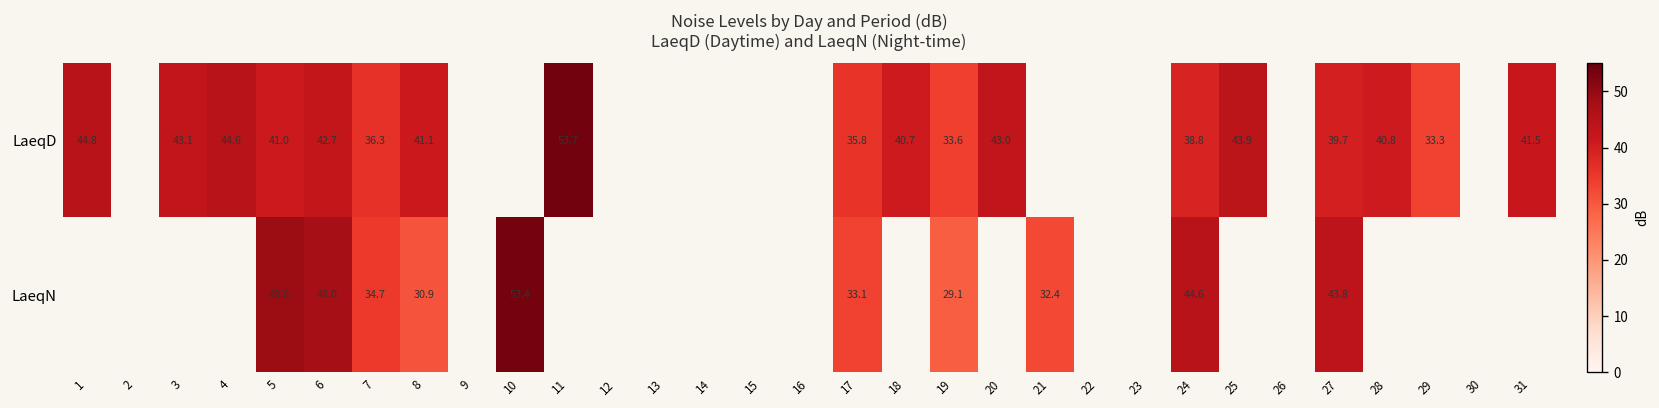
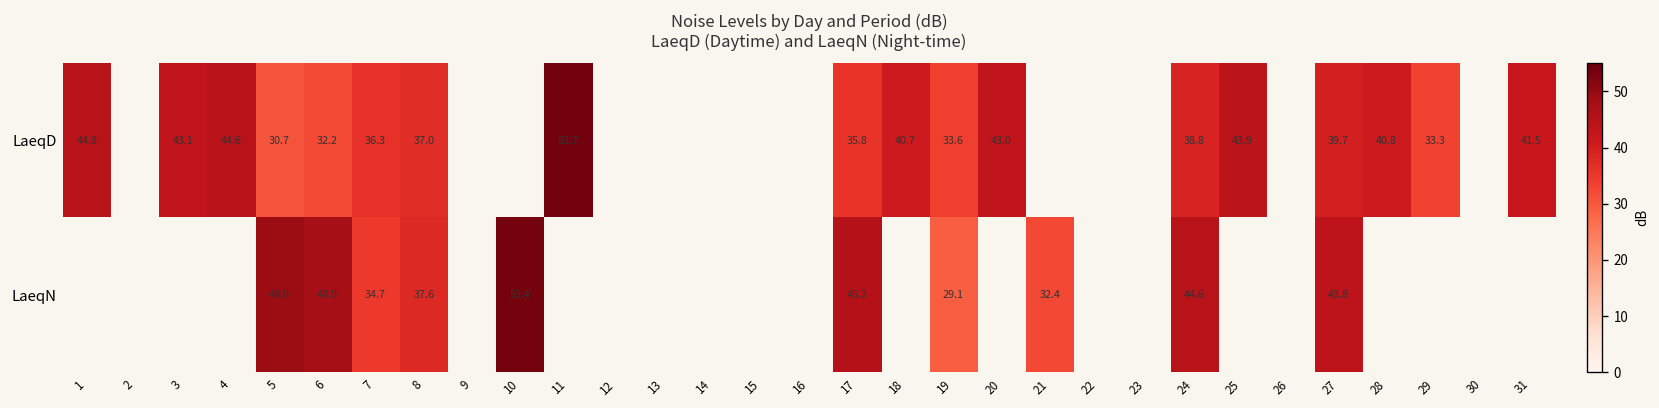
  {
    "LaeqD": {
      "1": 44.8,
      "3": 43.1,
      "4": 44.6,
-     "5": 41.0,
-     "6": 42.7,
+     "5": 30.7,
+     "6": 32.2,
      "7": 36.3,
-     "8": 41.1,
+     "8": 37.0,
      "11": 53.7,
      "17": 35.8,
      "18": 40.7,
      "19": 33.6,
      "20": 43.0,
      "24": 38.8,
      "25": 43.9,
      "27": 39.7,
      "28": 40.8,
      "29": 33.3,
      "31": 41.5
    },
    "LaeqN": {
      "5": 49.0,
      "6": 48.0,
      "7": 34.7,
-     "8": 30.9,
+     "8": 37.6,
      "10": 53.4,
-     "17": 33.1,
+     "17": 45.2,
      "19": 29.1,
      "21": 32.4,
      "24": 44.6,
      "27": 43.8
    }
  }
